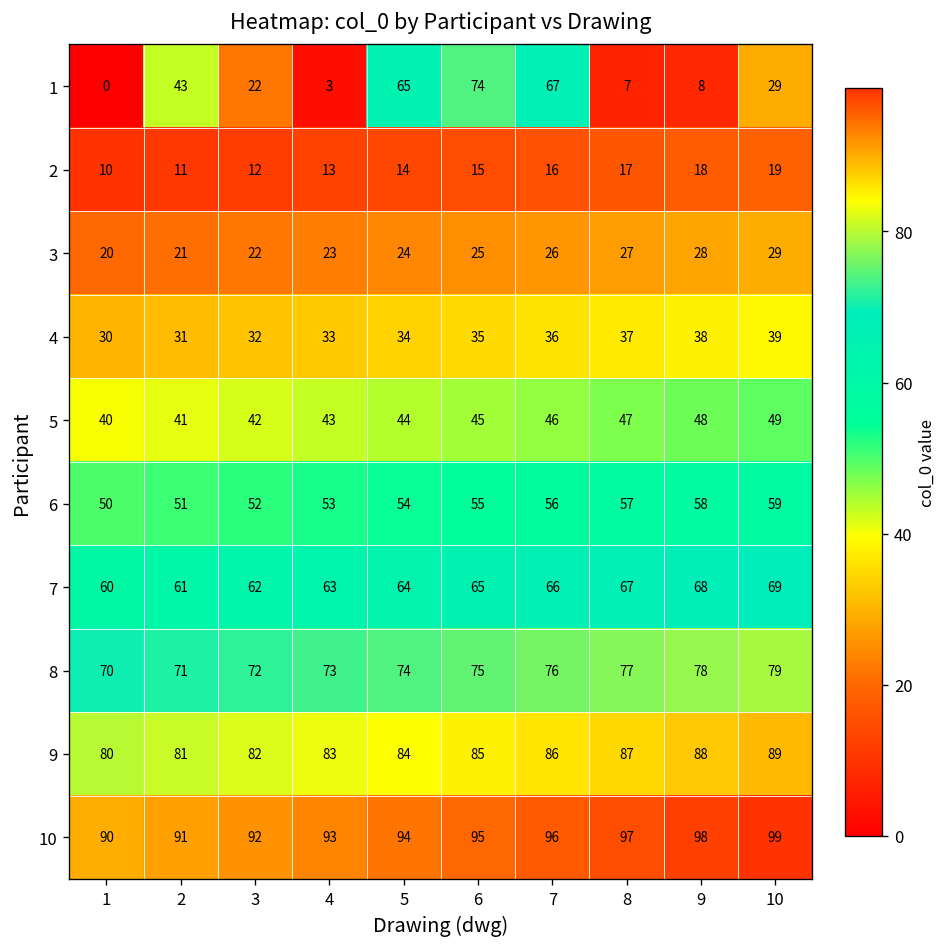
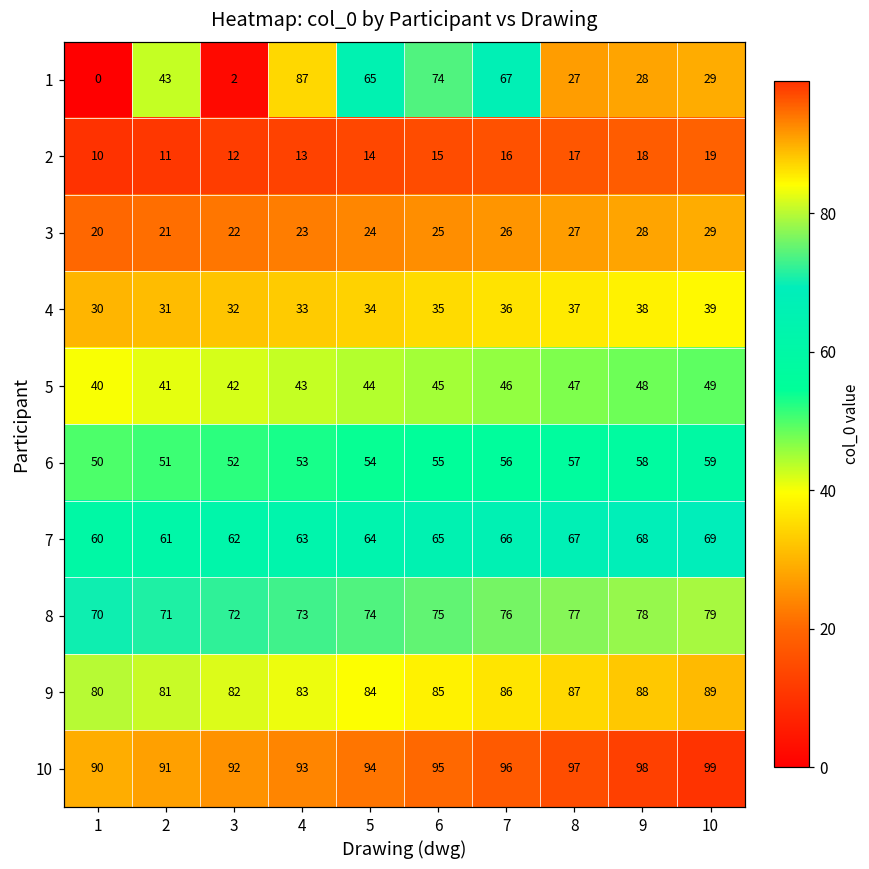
  {
    "1": {
      "1": 0,
      "2": 43,
-     "3": 22,
-     "4": 3,
+     "3": 2,
+     "4": 87,
      "5": 65,
      "6": 74,
      "7": 67,
-     "8": 7,
-     "9": 8,
+     "8": 27,
+     "9": 28,
      "10": 29
    },
    "2": {
      "1": 10,
      "2": 11,
      "3": 12,
      "4": 13,
      "5": 14,
      "6": 15,
      "7": 16,
      "8": 17,
      "9": 18,
      "10": 19
    },
    "3": {
      "1": 20,
      "2": 21,
      "3": 22,
      "4": 23,
      "5": 24,
      "6": 25,
      "7": 26,
      "8": 27,
      "9": 28,
      "10": 29
    },
    "4": {
      "1": 30,
      "2": 31,
      "3": 32,
      "4": 33,
      "5": 34,
      "6": 35,
      "7": 36,
      "8": 37,
      "9": 38,
      "10": 39
    },
    "5": {
      "1": 40,
      "2": 41,
      "3": 42,
      "4": 43,
      "5": 44,
      "6": 45,
      "7": 46,
      "8": 47,
      "9": 48,
      "10": 49
    },
    "6": {
      "1": 50,
      "2": 51,
      "3": 52,
      "4": 53,
      "5": 54,
      "6": 55,
      "7": 56,
      "8": 57,
      "9": 58,
      "10": 59
    },
    "7": {
      "1": 60,
      "2": 61,
      "3": 62,
      "4": 63,
      "5": 64,
      "6": 65,
      "7": 66,
      "8": 67,
      "9": 68,
      "10": 69
    },
    "8": {
      "1": 70,
      "2": 71,
      "3": 72,
      "4": 73,
      "5": 74,
      "6": 75,
      "7": 76,
      "8": 77,
      "9": 78,
      "10": 79
    },
    "9": {
      "1": 80,
      "2": 81,
      "3": 82,
      "4": 83,
      "5": 84,
      "6": 85,
      "7": 86,
      "8": 87,
      "9": 88,
      "10": 89
    },
    "10": {
      "1": 90,
      "2": 91,
      "3": 92,
      "4": 93,
      "5": 94,
      "6": 95,
      "7": 96,
      "8": 97,
      "9": 98,
      "10": 99
    }
  }
